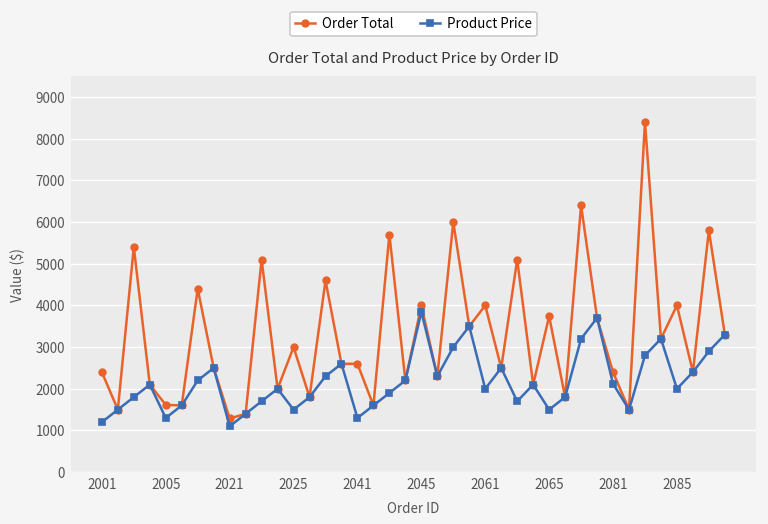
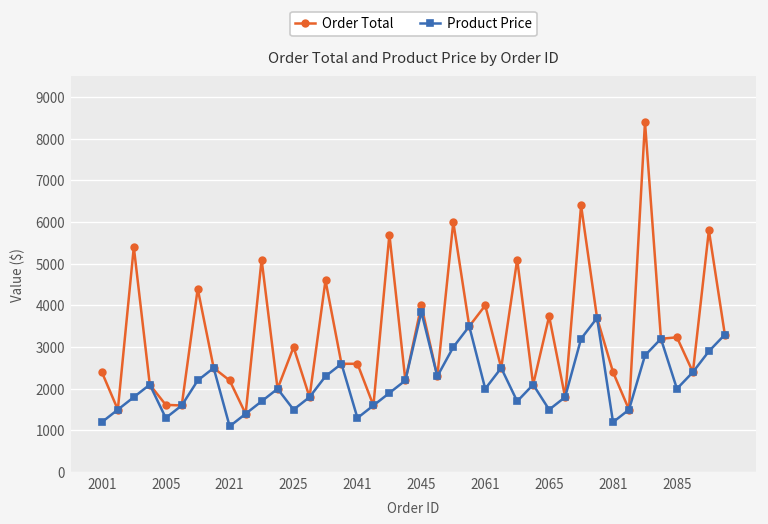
  {
    "Order Total": {
      "2001": 2400,
      "2005": 1600,
-     "2021": 1300,
+     "2021": 2200,
      "2025": 3000,
      "2041": 2600,
      "2045": 4000,
      "2061": 4000,
      "2065": 3700,
      "2081": 2400,
-     "2085": 4000
+     "2085": 3200
    },
    "Product Price": {
      "2001": 1200,
      "2005": 1300,
      "2021": 1100,
      "2025": 1500,
      "2041": 1300,
      "2045": 3800,
      "2061": 2000,
      "2065": 1500,
-     "2081": 2100,
+     "2081": 1200,
      "2085": 2000
    }
  }
